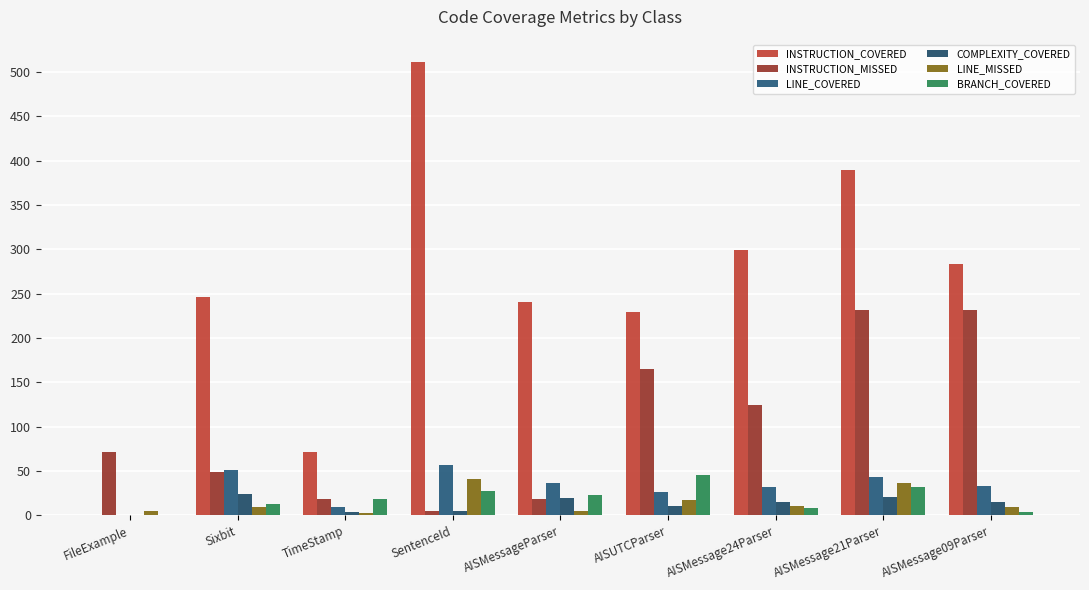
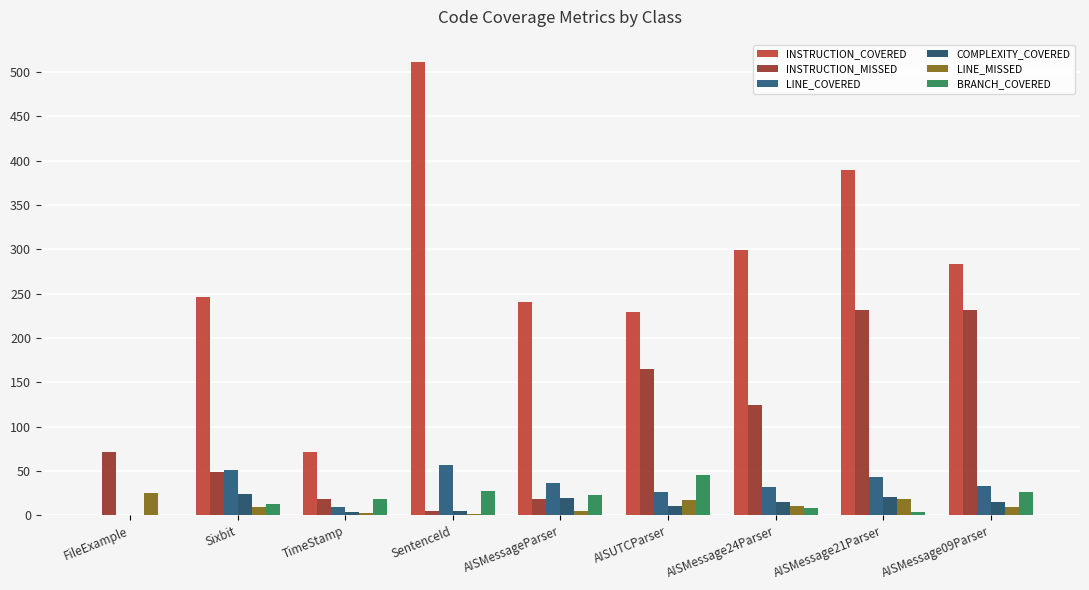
  {
    "LINE_MISSED": {
-     "FileExample": 10,
+     "FileExample": 30,
      "Sixbit": 10,
      "TimeStamp": 0,
-     "SentenceId": 40,
+     "SentenceId": 0,
      "AISMessageParser": 10,
      "AISUTCParser": 20,
      "AISMessage24Parser": 10,
-     "AISMessage21Parser": 40,
+     "AISMessage21Parser": 20,
      "AISMessage09Parser": 10
    },
    "BRANCH_COVERED": {
      "FileExample": 0,
      "Sixbit": 10,
      "TimeStamp": 20,
      "SentenceId": 30,
      "AISMessageParser": 20,
      "AISUTCParser": 50,
      "AISMessage24Parser": 10,
-     "AISMessage21Parser": 30,
-     "AISMessage09Parser": 0
+     "AISMessage21Parser": 0,
+     "AISMessage09Parser": 30
    }
  }
